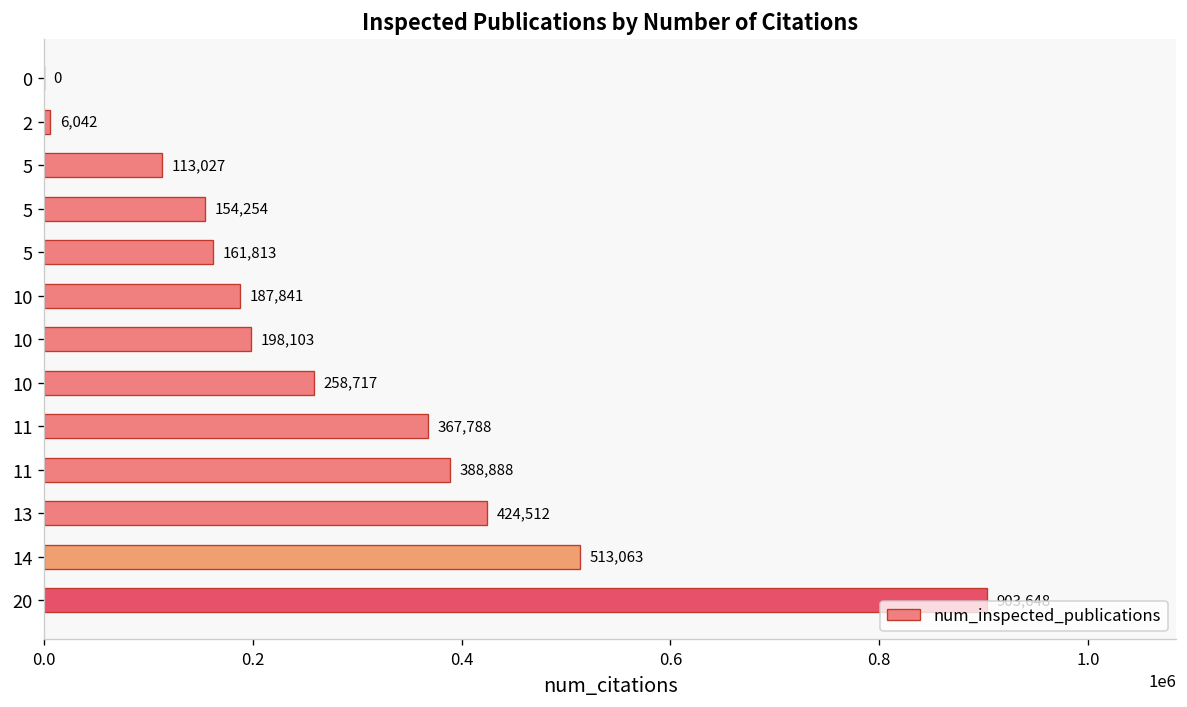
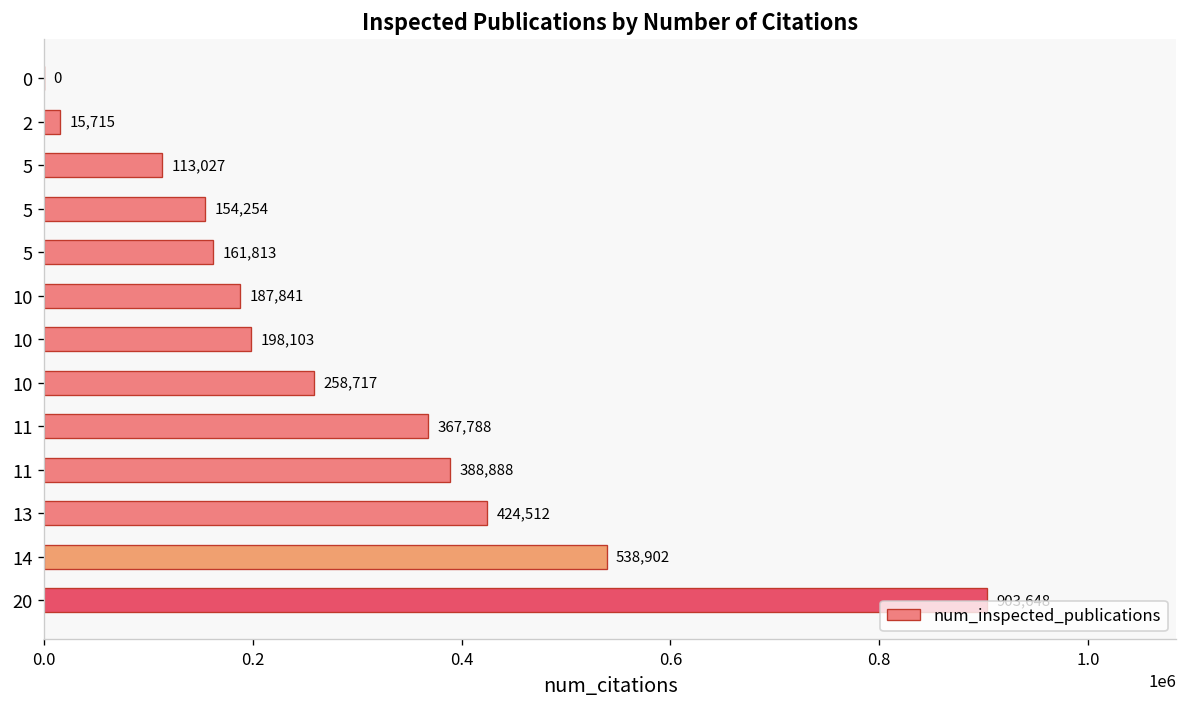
  {
    "0": "0",
-   "2": "6,042",
+   "2": "15,715",
    "13": "424,512",
-   "14": "513,063"
+   "14": "538,902"
  }
